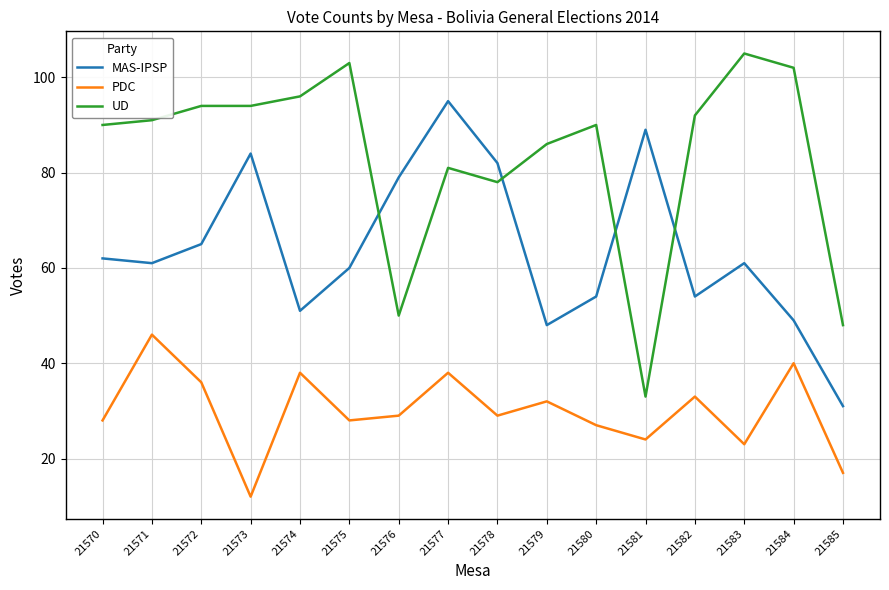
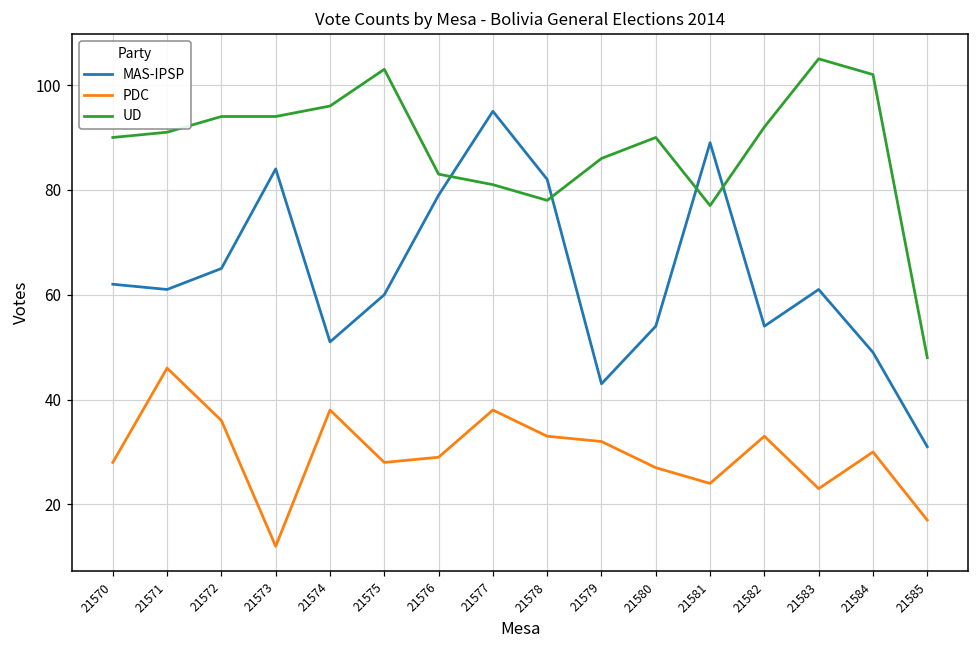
  {
    "MAS-IPSP": {
      "21570": 62,
      "21571": 61,
      "21572": 65,
      "21573": 84,
      "21574": 51,
      "21575": 60,
      "21576": 79,
      "21577": 95,
      "21578": 82,
-     "21579": 48,
+     "21579": 43,
      "21580": 54,
      "21581": 89,
      "21582": 54,
      "21583": 61,
      "21584": 49,
      "21585": 31
    },
    "PDC": {
      "21570": 28,
      "21571": 46,
      "21572": 36,
      "21573": 12,
      "21574": 38,
      "21575": 28,
      "21576": 29,
      "21577": 38,
-     "21578": 29,
+     "21578": 33,
      "21579": 32,
      "21580": 27,
      "21581": 24,
      "21582": 33,
      "21583": 23,
-     "21584": 40,
+     "21584": 30,
      "21585": 17
    },
    "UD": {
      "21570": 90,
      "21571": 91,
      "21572": 94,
      "21573": 94,
      "21574": 96,
      "21575": 103,
-     "21576": 50,
+     "21576": 83,
      "21577": 81,
      "21578": 78,
      "21579": 86,
      "21580": 90,
-     "21581": 33,
+     "21581": 77,
      "21582": 92,
      "21583": 105,
      "21584": 102,
      "21585": 48
    }
  }
